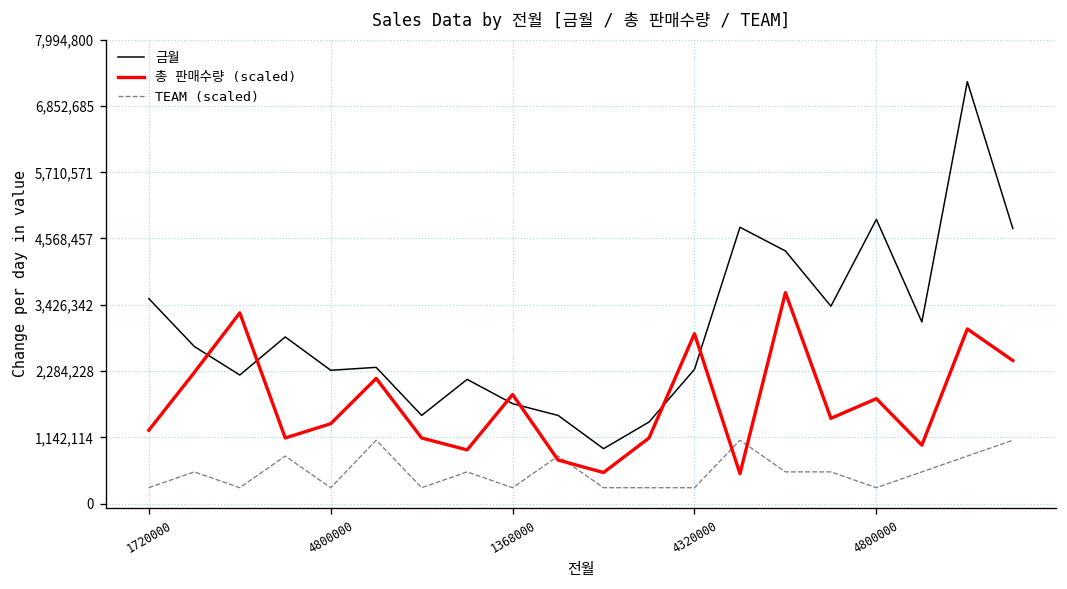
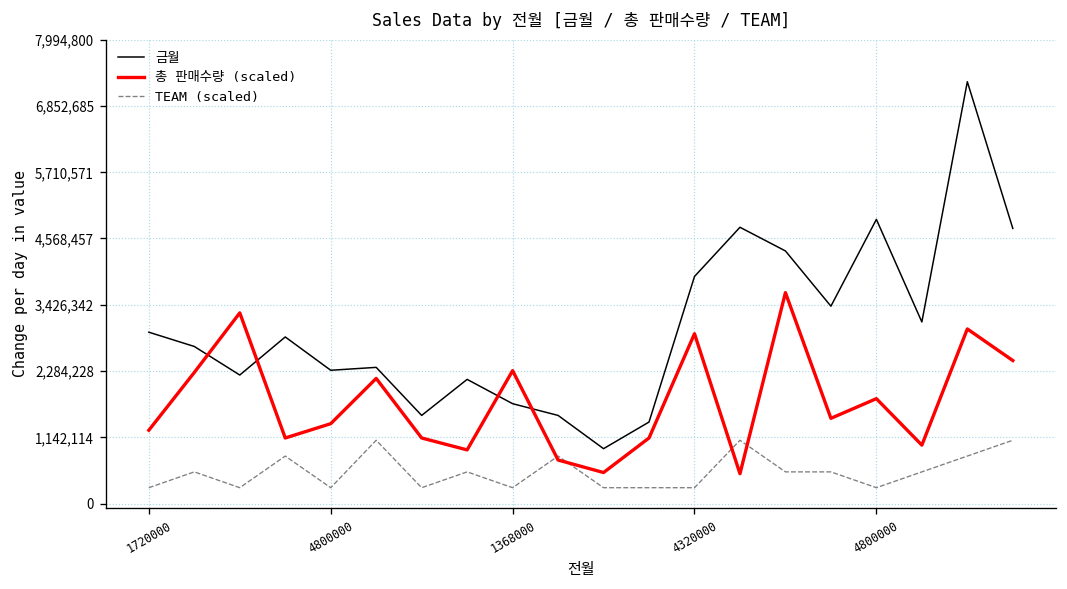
  {
    "금월": {
-     "1720000": "3,500,000",
+     "1720000": "3,000,000",
      "1368000": "1,700,000",
-     "4320000": "2,300,000"
+     "4320000": "3,900,000"
    },
    "총 판매수량 (scaled)": {
      "1720000": "1,300,000",
-     "1368000": "1,900,000",
+     "1368000": "2,300,000",
      "4320000": "2,900,000"
    },
    "TEAM (scaled)": {
      "1720000": "300,000",
      "1368000": "300,000",
      "4320000": "300,000"
    }
  }
